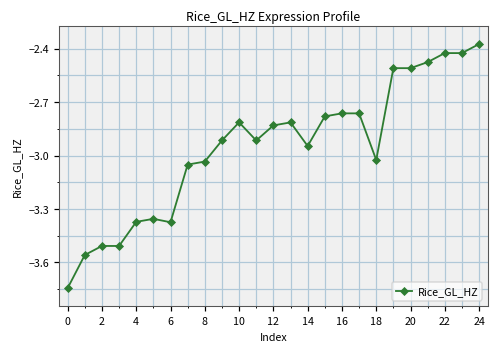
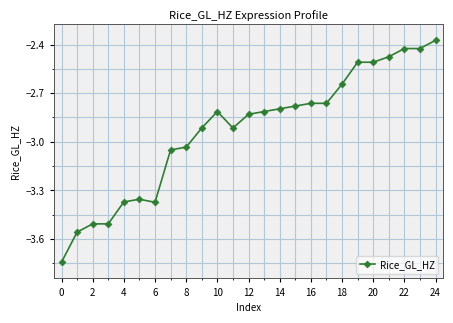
  {
    "0": -3.74,
    "2": -3.51,
    "4": -3.37,
    "6": -3.37,
    "8": -3.03,
    "10": -2.81,
    "12": -2.83,
-   "14": -2.95,
+   "14": -2.80,
    "16": -2.76,
-   "18": -3.02,
+   "18": -2.64,
    "20": -2.51,
    "22": -2.42,
    "24": -2.37
  }
